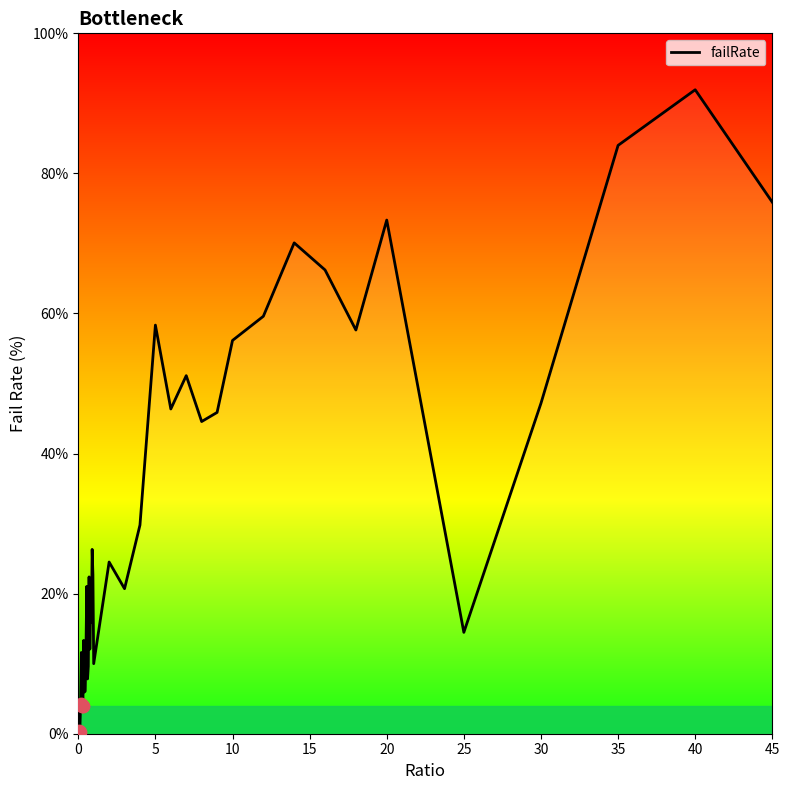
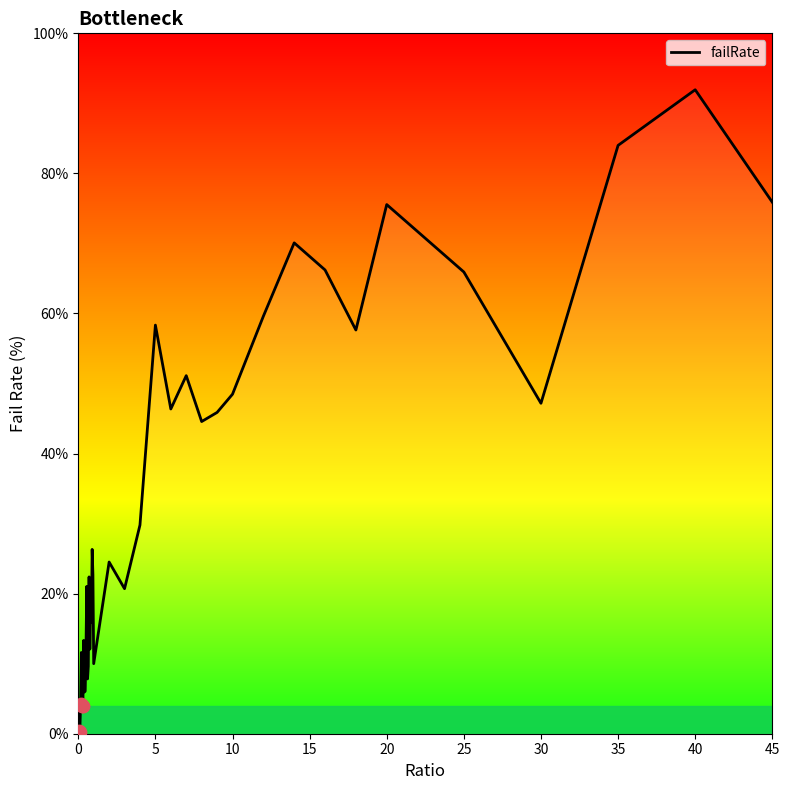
  {
    "failRate": {
      "5": "58%",
-     "10": "56%",
-     "20": "73%",
-     "25": "14%",
+     "10": "48%",
+     "20": "76%",
+     "25": "66%",
      "30": "47%",
      "35": "84%",
      "40": "92%",
      "45": "76%"
    }
  }
